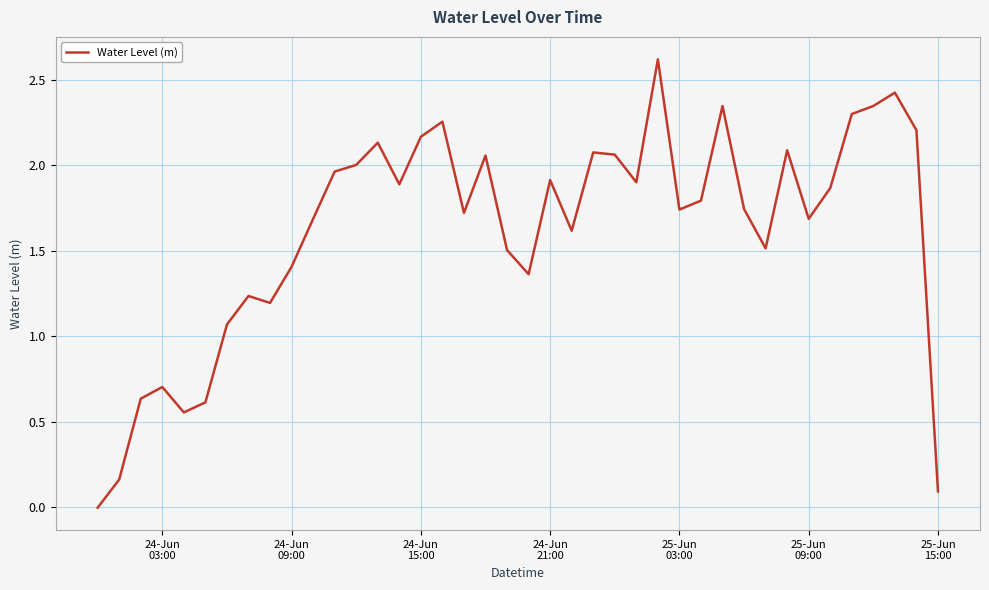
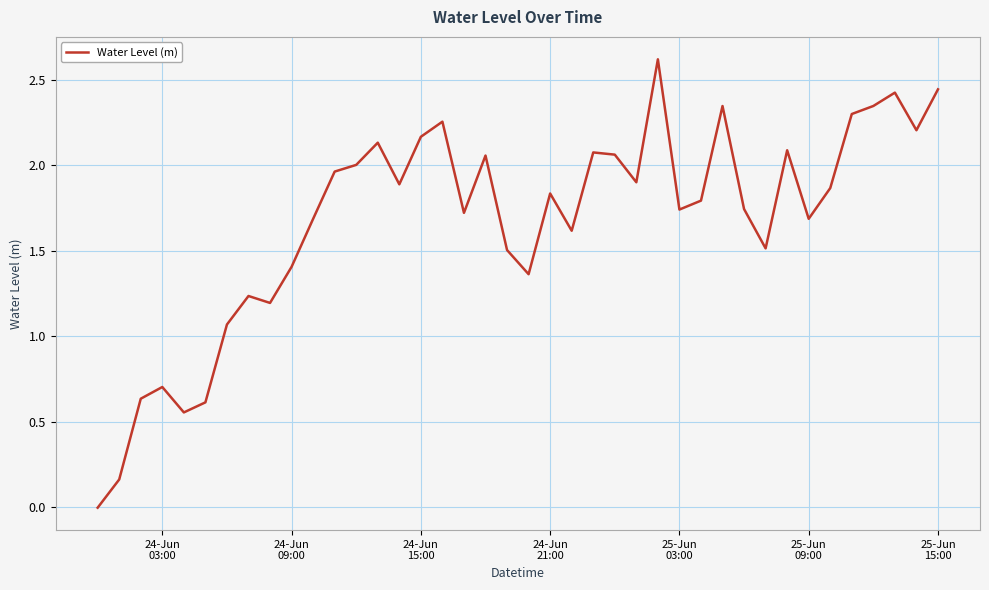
  {
    "24-Jun 03:00": 0.70,
    "24-Jun 09:00": 1.41,
    "24-Jun 15:00": 2.17,
-   "24-Jun 21:00": 1.91,
+   "24-Jun 21:00": 1.84,
    "25-Jun 03:00": 1.74,
    "25-Jun 09:00": 1.69,
-   "25-Jun 15:00": 0.09
+   "25-Jun 15:00": 2.45
  }
